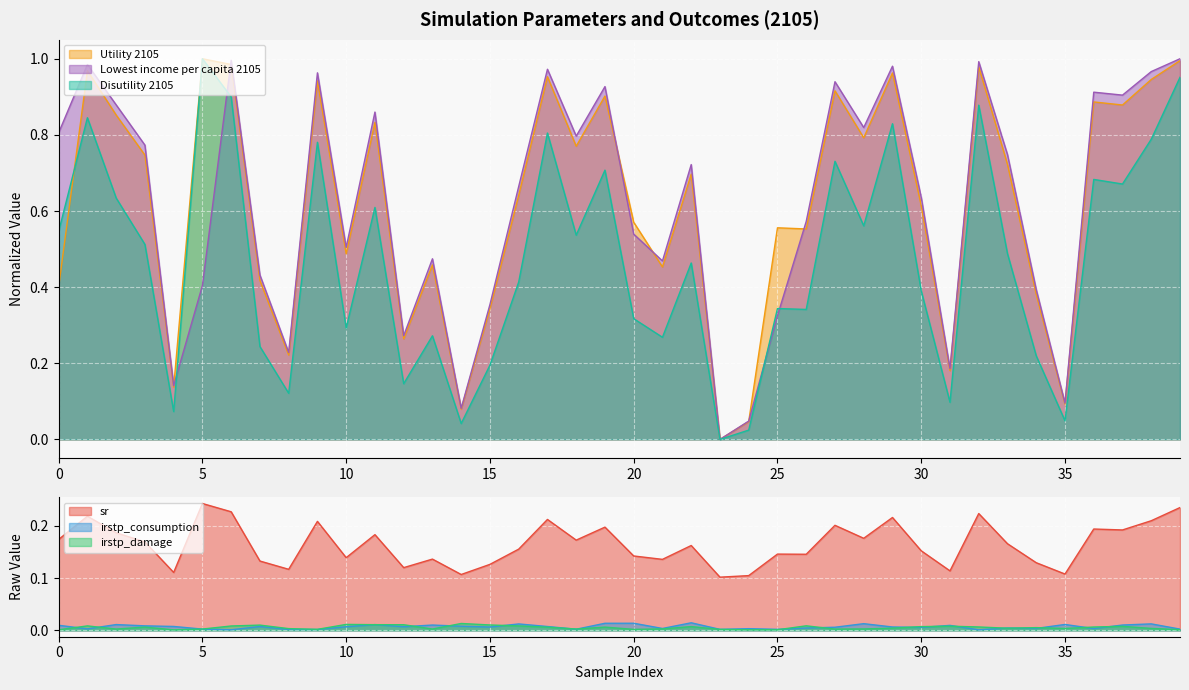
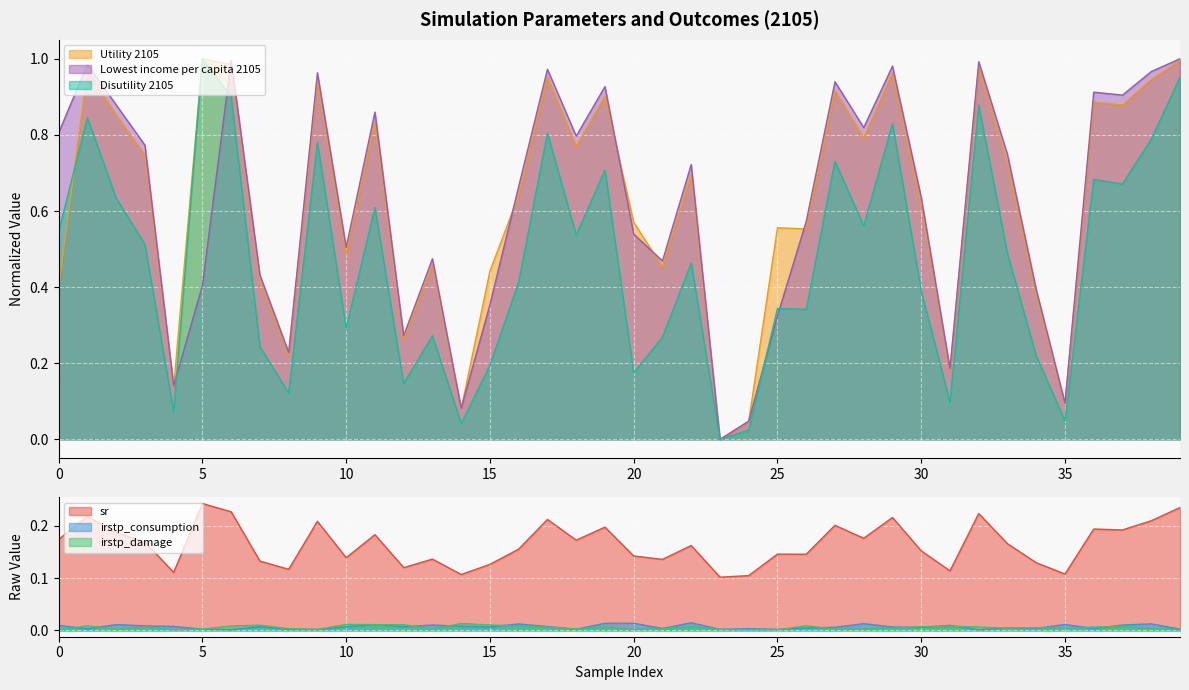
  {
    "Simulation Parameters and Outcomes (2105)": {
      "Utility 2105": {
        "0": 0.40,
        "10": 0.49,
-       "15": 0.34,
+       "15": 0.44,
        "20": 0.57,
        "25": 0.56,
        "30": 0.61
      },
      "Lowest income per capita 2105": {
        "0": 0.81,
        "5": 0.40,
        "10": 0.50,
        "15": 0.35,
        "20": 0.54,
        "25": 0.33,
        "30": 0.64
      },
      "Disutility 2105": {
        "0": 0.55,
        "10": 0.29,
        "15": 0.20,
-       "20": 0.32,
+       "20": 0.17,
        "25": 0.34,
        "30": 0.39,
        "35": 0.05
      }
    }
  }
